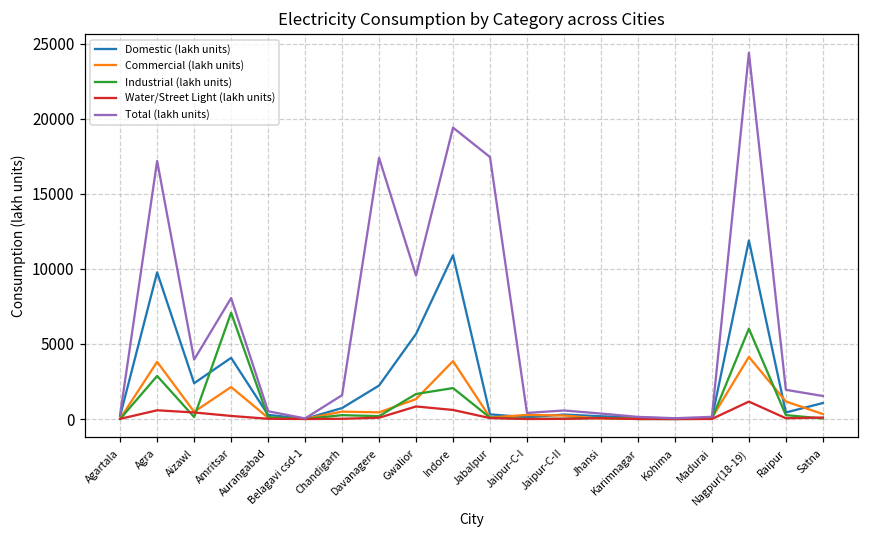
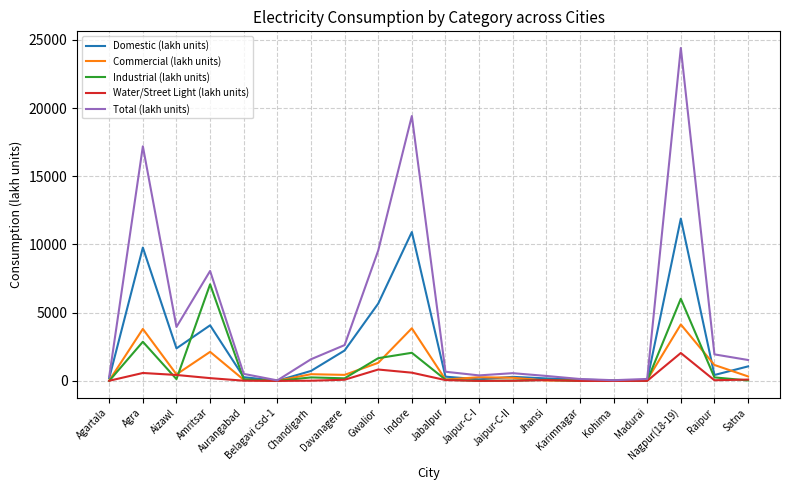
  {
    "Domestic (lakh units)": {
      "Agra": 9800,
      "Aizawl": 2400,
      "Amritsar": 4100,
      "Chandigarh": 700,
      "Davanagere": 2200,
      "Gwalior": 5700,
      "Indore": 10900,
      "Jabalpur": 300,
      "Nagpur(18-19)": 11900,
      "Satna": 1100
    },
    "Commercial (lakh units)": {
      "Agra": 3800,
      "Amritsar": 2100,
      "Chandigarh": 500,
      "Davanagere": 400,
      "Gwalior": 1300,
      "Indore": 3900,
      "Nagpur(18-19)": 4100,
      "Raipur": 1200,
      "Satna": 300
    },
    "Industrial (lakh units)": {
      "Agra": 2900,
      "Aizawl": 100,
      "Amritsar": 7100,
      "Chandigarh": 300,
      "Gwalior": 1700,
      "Indore": 2100,
      "Nagpur(18-19)": 6000
    },
    "Water/Street Light (lakh units)": {
      "Agra": 600,
      "Amritsar": 200,
      "Chandigarh": 0,
      "Gwalior": 800,
      "Indore": 600,
-     "Nagpur(18-19)": 1200,
+     "Nagpur(18-19)": 2000,
      "Raipur": 100
    },
    "Total (lakh units)": {
      "Agra": 17200,
      "Aizawl": 4000,
      "Amritsar": 8100,
      "Aurangabad": 500,
      "Chandigarh": 1600,
-     "Davanagere": 17400,
+     "Davanagere": 2600,
      "Gwalior": 9600,
      "Indore": 19400,
-     "Jabalpur": 17500,
+     "Jabalpur": 700,
      "Jaipur-C-II": 600,
      "Nagpur(18-19)": 24400,
      "Raipur": 1900,
      "Satna": 1500
    }
  }
